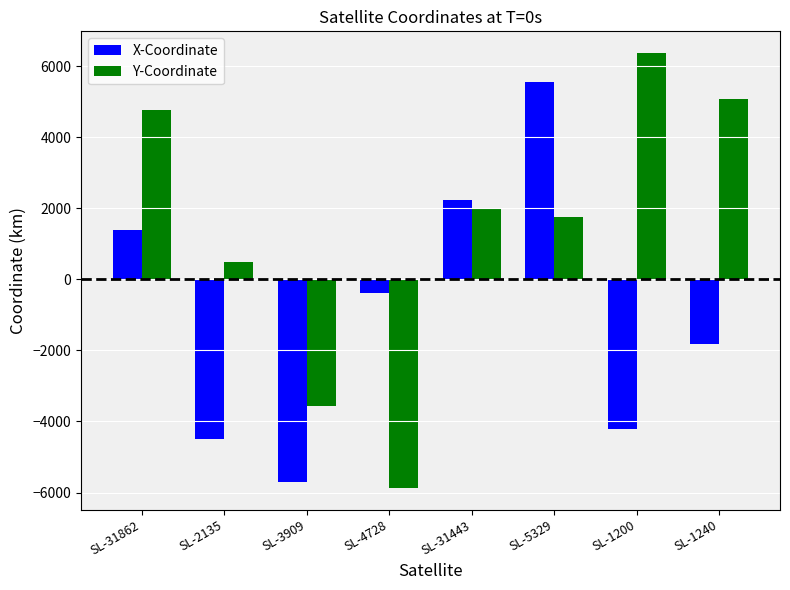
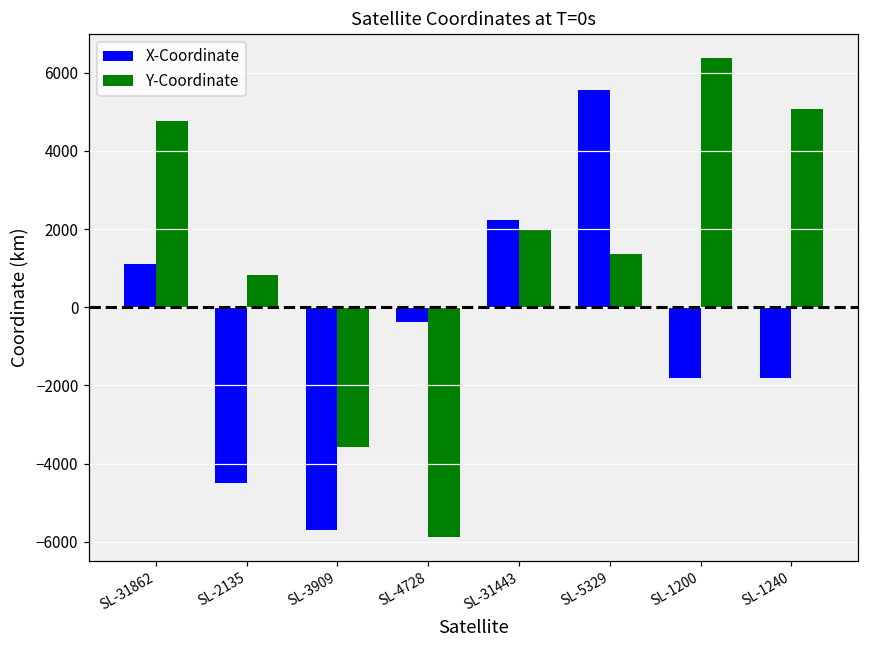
  {
    "X-Coordinate": {
-     "SL-31862": 1400,
+     "SL-31862": 1100,
      "SL-2135": -4500,
      "SL-3909": -5700,
      "SL-4728": -400,
      "SL-31443": 2200,
      "SL-5329": 5600,
-     "SL-1200": -4200,
+     "SL-1200": -1800,
      "SL-1240": -1800
    },
    "Y-Coordinate": {
      "SL-31862": 4800,
-     "SL-2135": 500,
+     "SL-2135": 800,
      "SL-3909": -3600,
      "SL-4728": -5900,
      "SL-31443": 2000,
-     "SL-5329": 1700,
+     "SL-5329": 1400,
      "SL-1200": 6400,
      "SL-1240": 5100
    }
  }
